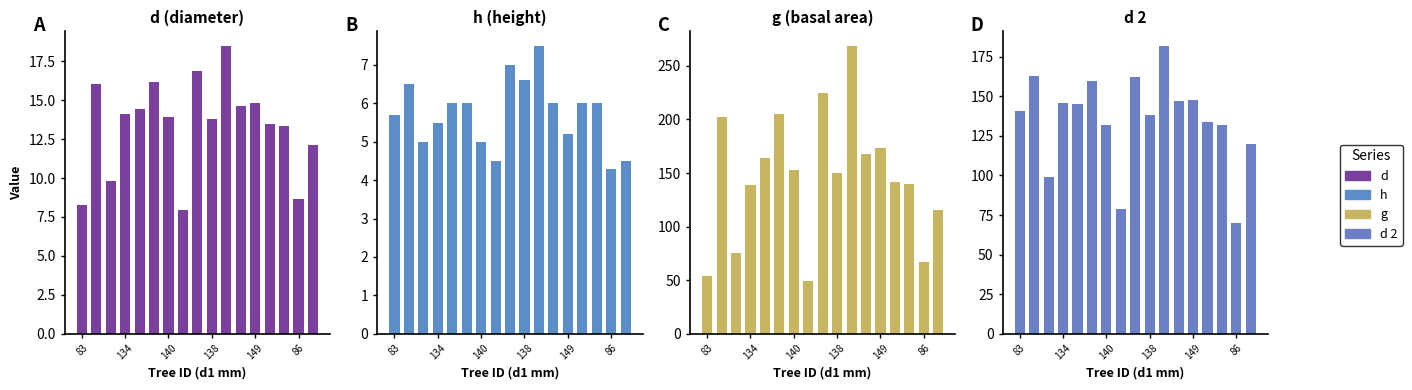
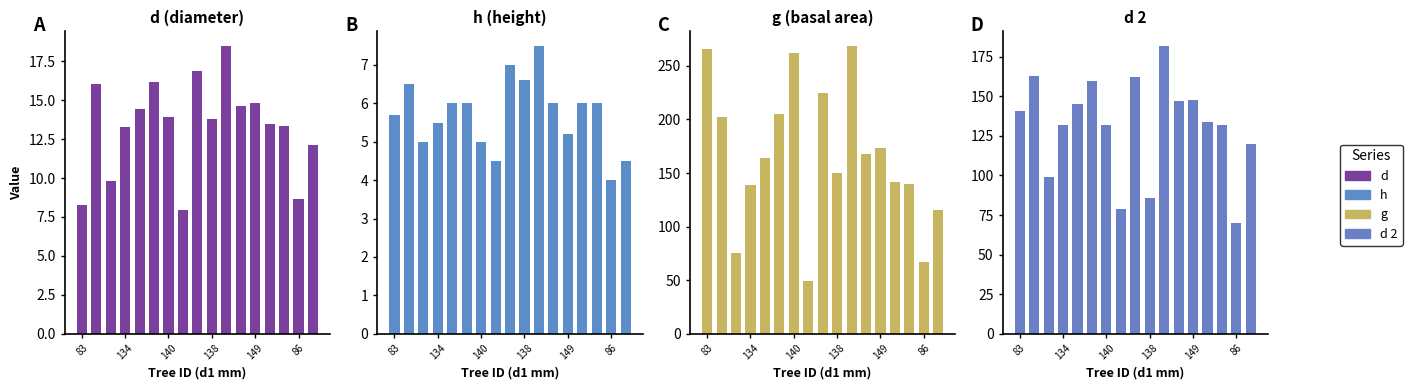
  {
    "d (diameter)": {
      "83": 8.3,
-     "134": 14.1,
+     "134": 13.3,
      "140": 14.0,
      "138": 13.8,
      "149": 14.9,
      "86": 8.7
    },
    "h (height)": {
      "83": 5.7,
      "134": 5.5,
      "140": 5.0,
      "138": 6.6,
      "149": 5.2,
-     "86": 4.3
+     "86": 4.0
    },
    "g (basal area)": {
-     "83": 54,
+     "83": 266,
      "134": 139,
-     "140": 153,
+     "140": 262,
      "138": 150,
      "149": 173,
      "86": 67
    },
    "d 2": {
      "83": 141,
-     "134": 146,
+     "134": 132,
      "140": 132,
-     "138": 138,
+     "138": 86,
      "149": 148,
      "86": 70
    }
  }
